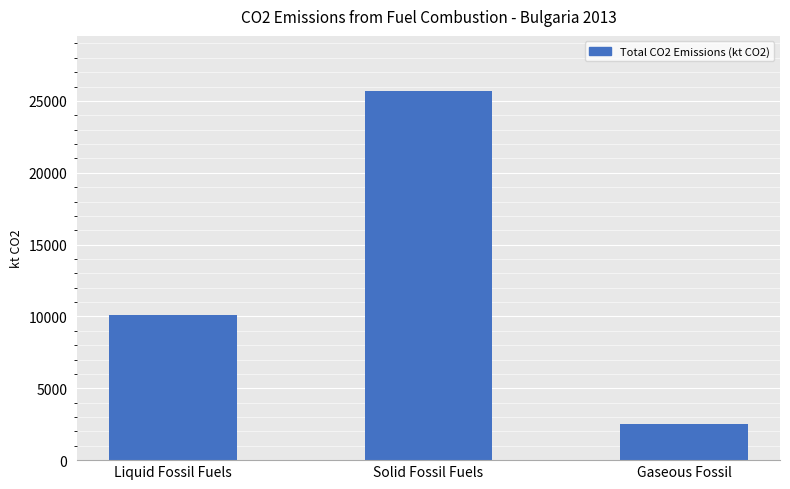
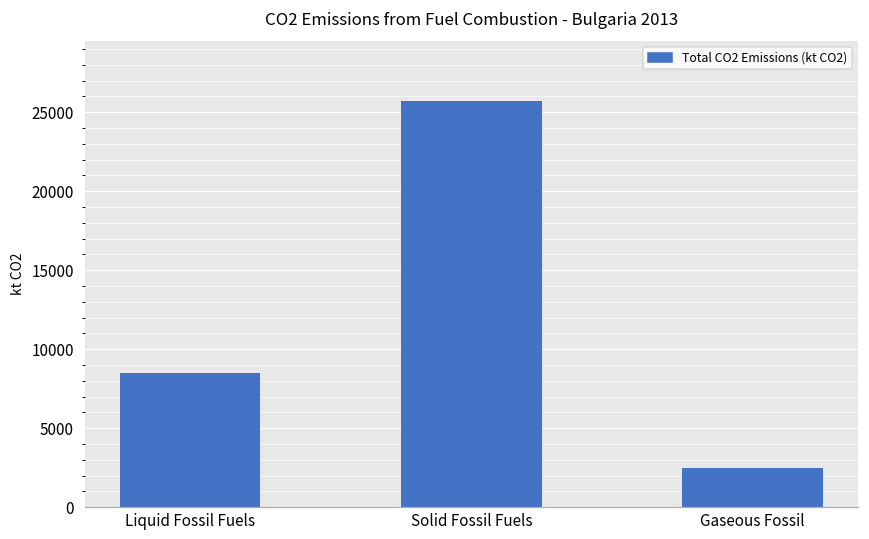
  {
-   "Liquid Fossil Fuels": 10100,
+   "Liquid Fossil Fuels": 8500,
    "Solid Fossil Fuels": 25700,
    "Gaseous Fossil": 2500
  }
